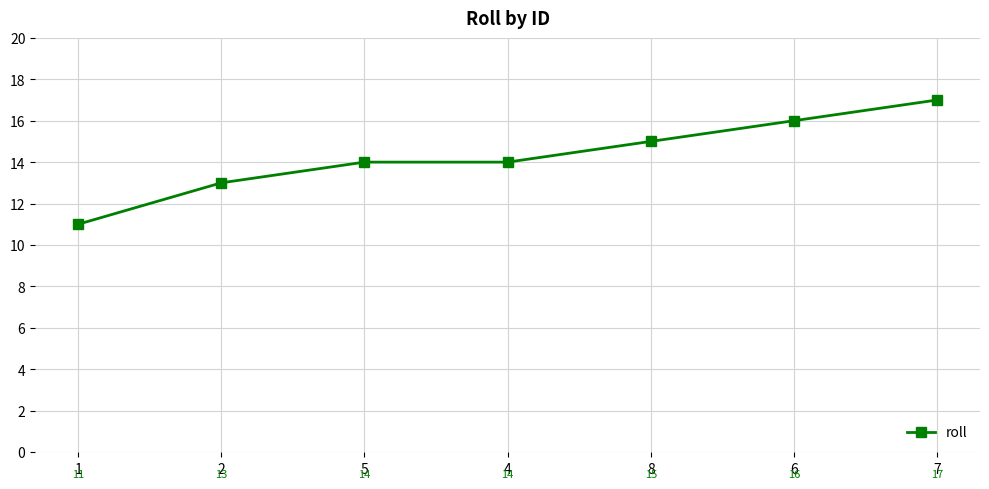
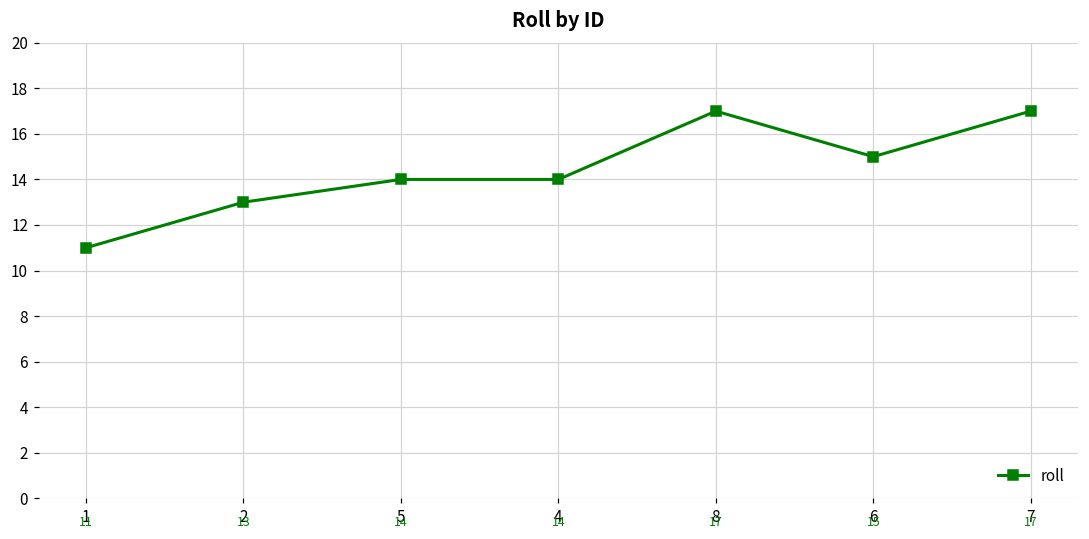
  {
-   "8": 15,
-   "6": 16
+   "8": 17,
+   "6": 15
  }
